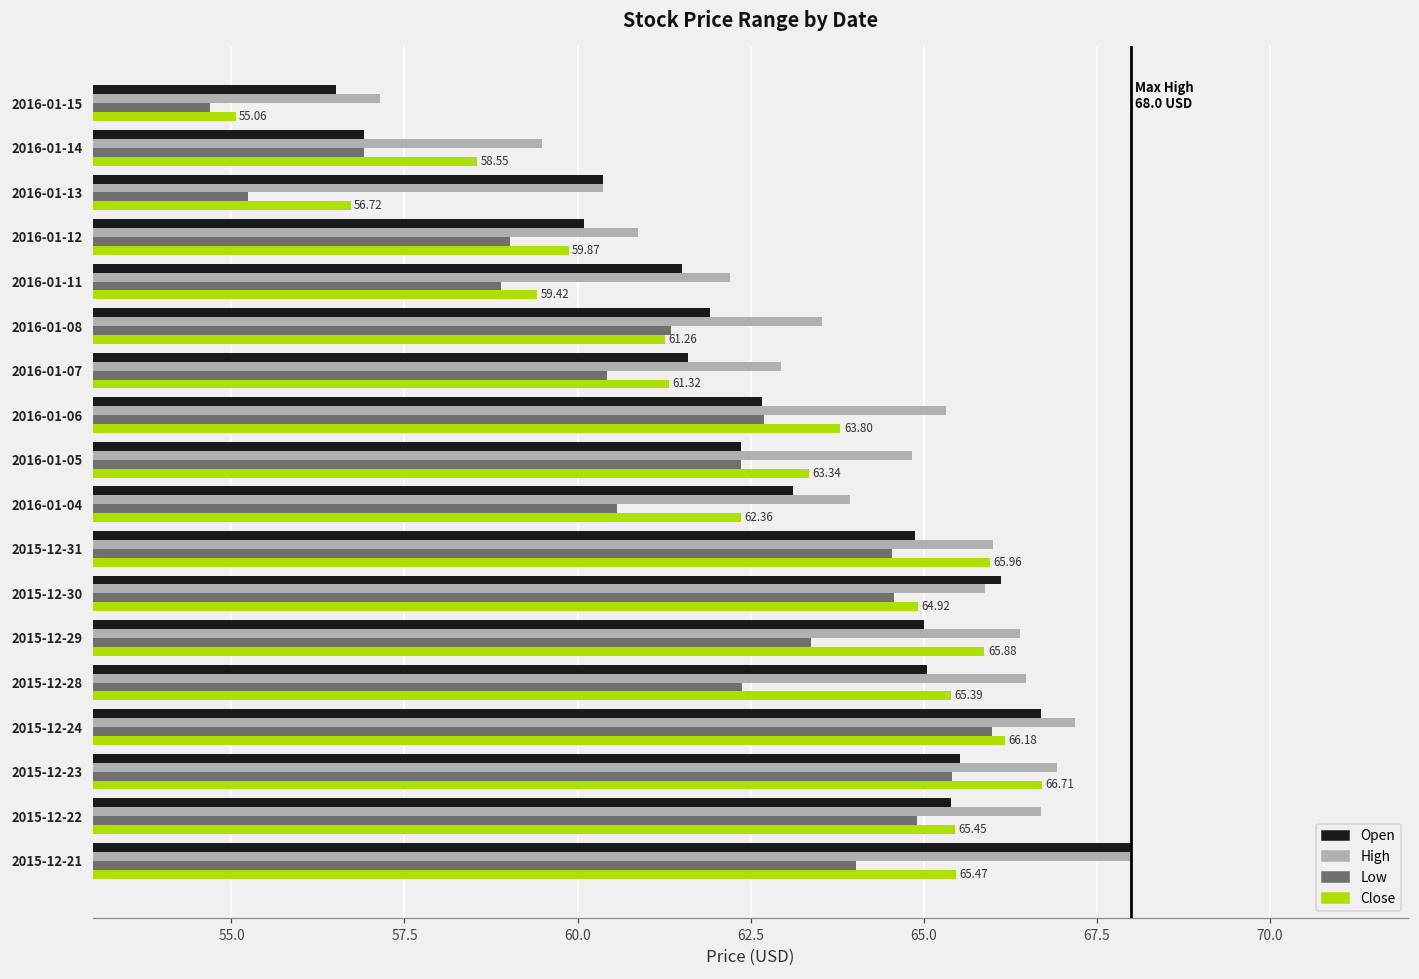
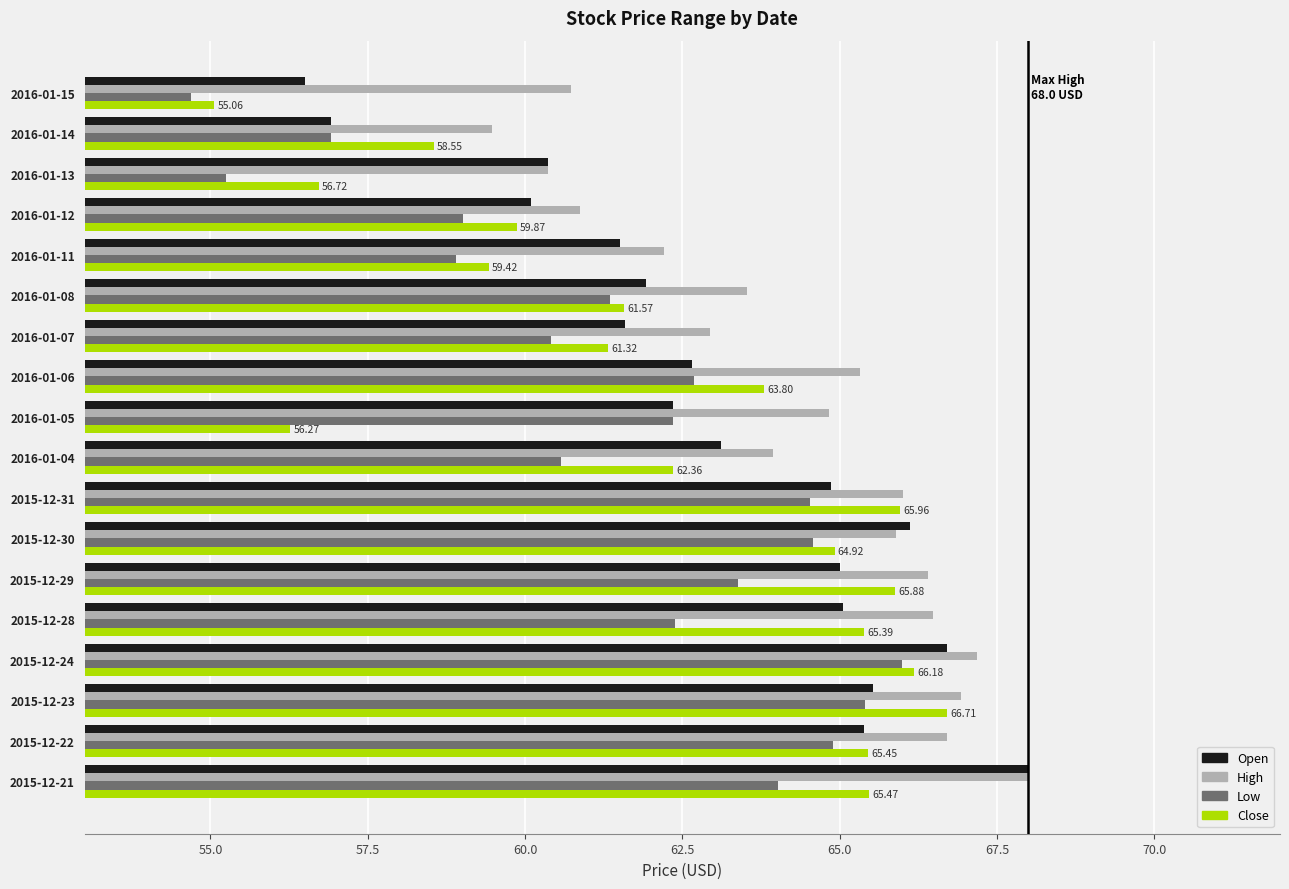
  {
    "Open": {
      "2016-01-15": 56.5,
      "2016-01-14": 56.9,
      "2016-01-13": 60.4,
      "2016-01-12": 60.1,
      "2016-01-11": 61.5,
      "2016-01-08": 61.9,
      "2016-01-07": 61.6,
      "2016-01-06": 62.7,
      "2016-01-05": 62.4,
      "2016-01-04": 63.1,
      "2015-12-31": 64.9,
      "2015-12-30": 66.1,
      "2015-12-29": 65.0,
      "2015-12-28": 65.1,
      "2015-12-24": 66.7,
      "2015-12-23": 65.5,
      "2015-12-22": 65.4,
      "2015-12-21": 68.0
    },
    "High": {
-     "2016-01-15": 57.2,
+     "2016-01-15": 60.7,
      "2016-01-14": 59.5,
      "2016-01-13": 60.4,
      "2016-01-12": 60.9,
      "2016-01-11": 62.2,
      "2016-01-08": 63.5,
      "2016-01-07": 62.9,
      "2016-01-06": 65.3,
      "2016-01-05": 64.8,
      "2016-01-04": 63.9,
      "2015-12-31": 66.0,
      "2015-12-30": 65.9,
      "2015-12-29": 66.4,
      "2015-12-28": 66.5,
      "2015-12-24": 67.2,
      "2015-12-23": 66.9,
      "2015-12-22": 66.7,
      "2015-12-21": 68.0
    },
    "Low": {
      "2016-01-15": 54.7,
      "2016-01-14": 56.9,
      "2016-01-13": 55.2,
      "2016-01-12": 59.0,
      "2016-01-11": 58.9,
      "2016-01-08": 61.3,
      "2016-01-07": 60.4,
      "2016-01-06": 62.7,
      "2016-01-05": 62.4,
      "2016-01-04": 60.6,
      "2015-12-31": 64.5,
      "2015-12-30": 64.6,
      "2015-12-29": 63.4,
      "2015-12-28": 62.4,
      "2015-12-24": 66.0,
      "2015-12-23": 65.4,
      "2015-12-22": 64.9,
      "2015-12-21": 64.0
    },
    "Close": {
      "2016-01-15": 55.06,
      "2016-01-14": 58.55,
      "2016-01-13": 56.72,
      "2016-01-12": 59.87,
      "2016-01-11": 59.42,
-     "2016-01-08": 61.26,
+     "2016-01-08": 61.57,
      "2016-01-07": 61.32,
      "2016-01-06": 63.80,
-     "2016-01-05": 63.34,
+     "2016-01-05": 56.27,
      "2016-01-04": 62.36,
      "2015-12-31": 65.96,
      "2015-12-30": 64.92,
      "2015-12-29": 65.88,
      "2015-12-28": 65.39,
      "2015-12-24": 66.18,
      "2015-12-23": 66.71,
      "2015-12-22": 65.45,
      "2015-12-21": 65.47
    }
  }
